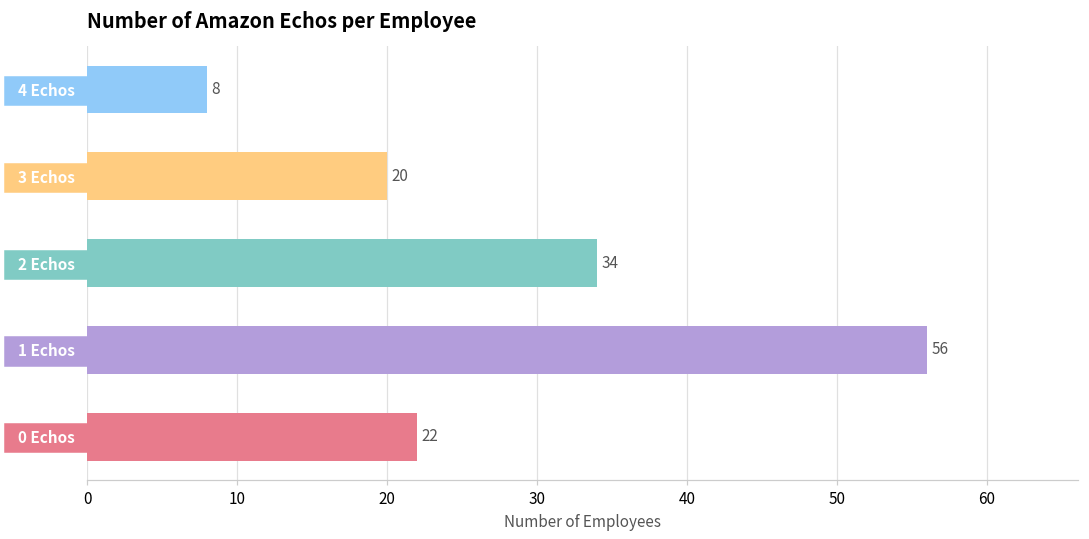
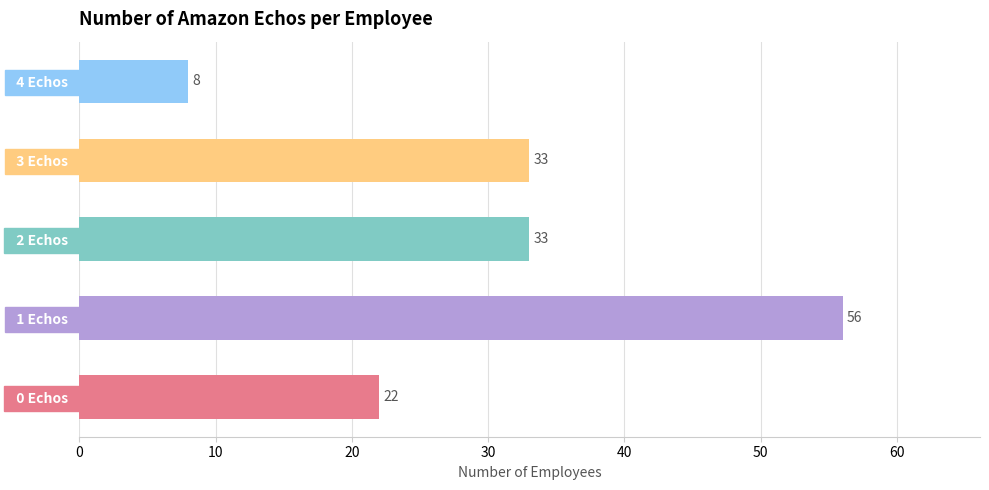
  {
    "4 Echos": 8,
-   "3 Echos": 20,
-   "2 Echos": 34,
+   "3 Echos": 33,
+   "2 Echos": 33,
    "1 Echos": 56,
    "0 Echos": 22
  }
